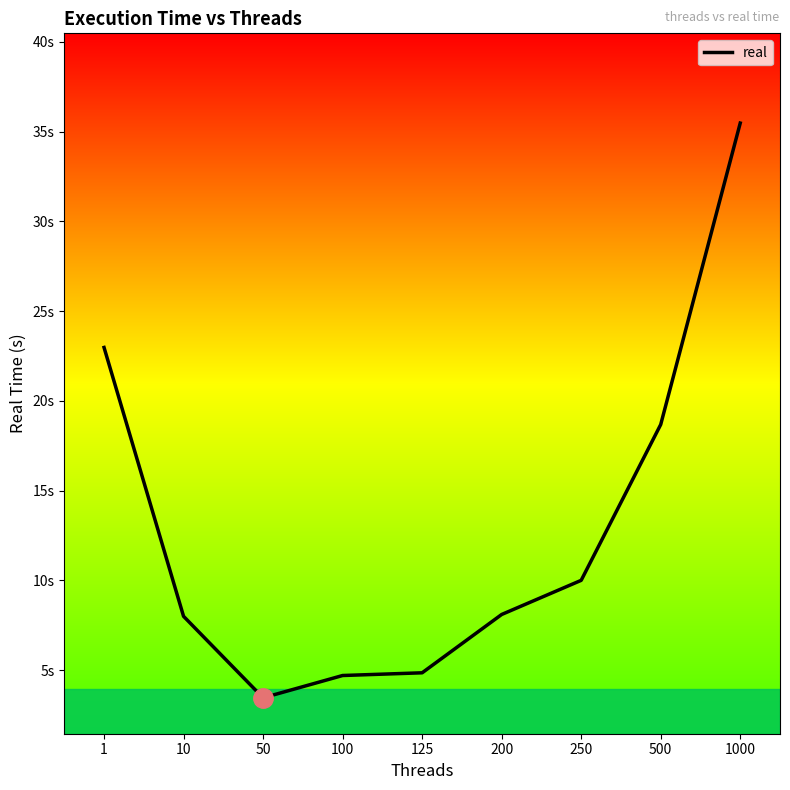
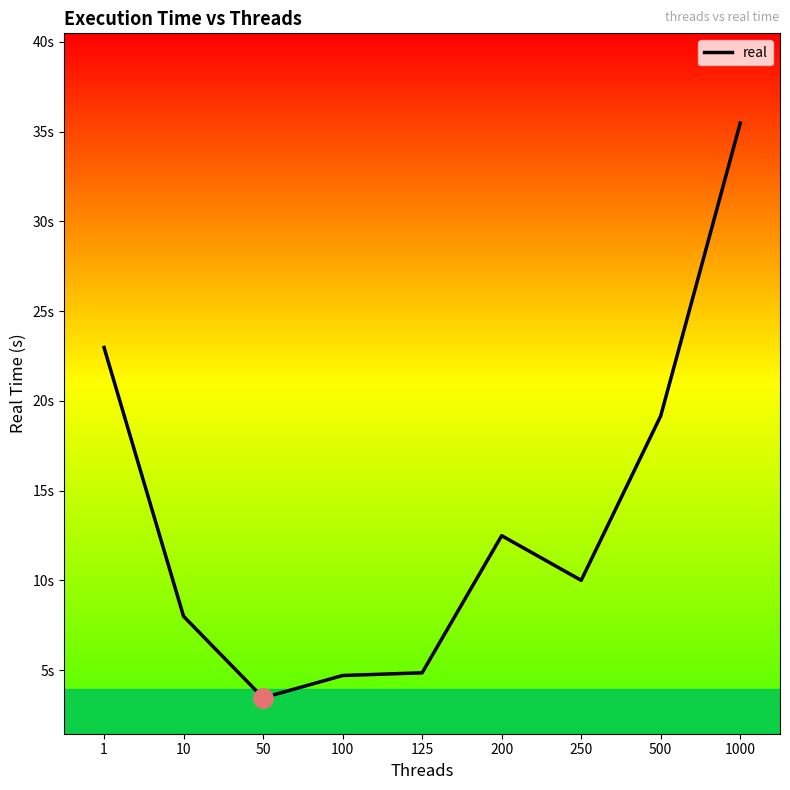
  {
    "real": {
      "1": "23.0s",
      "10": "8.0s",
      "100": "4.7s",
      "125": "4.9s",
-     "200": "8.1s",
+     "200": "12.5s",
      "250": "10.0s",
-     "500": "18.7s",
+     "500": "19.2s",
      "1000": "35.5s"
    }
  }
